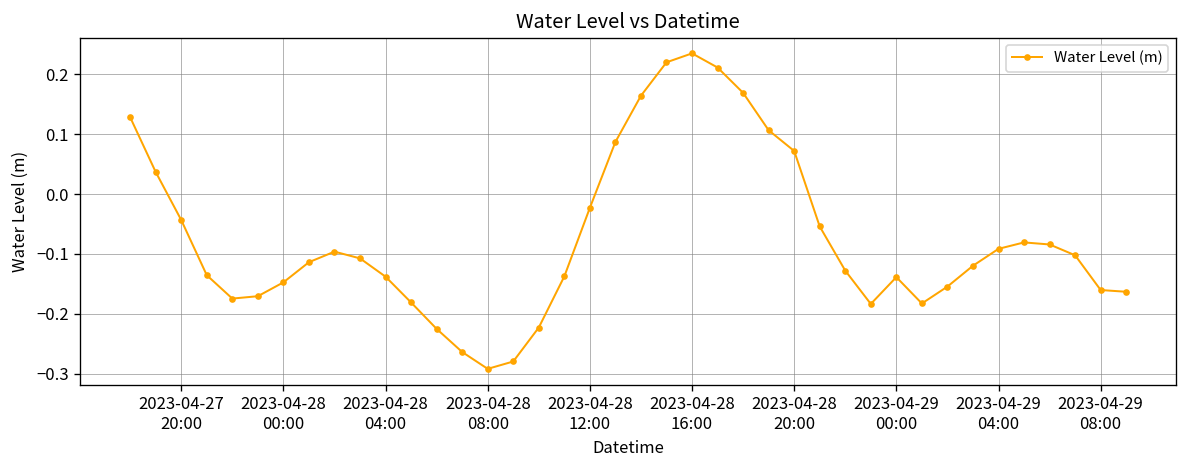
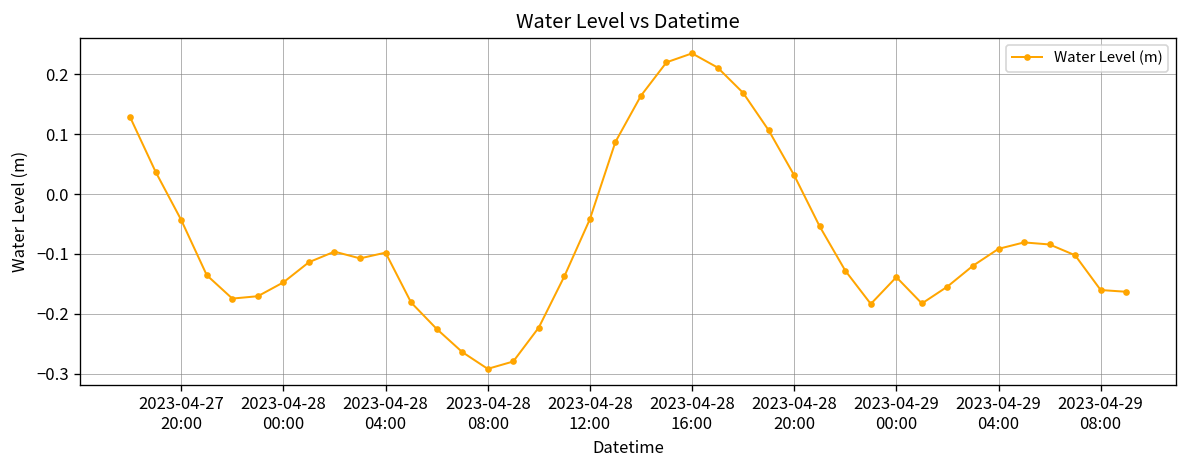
  {
    "2023-04-27 20:00": -0.04,
    "2023-04-28 00:00": -0.15,
-   "2023-04-28 04:00": -0.14,
+   "2023-04-28 04:00": -0.10,
    "2023-04-28 08:00": -0.29,
-   "2023-04-28 12:00": -0.02,
+   "2023-04-28 12:00": -0.04,
    "2023-04-28 16:00": 0.24,
-   "2023-04-28 20:00": 0.07,
+   "2023-04-28 20:00": 0.03,
    "2023-04-29 00:00": -0.14,
    "2023-04-29 04:00": -0.09,
    "2023-04-29 08:00": -0.16
  }
